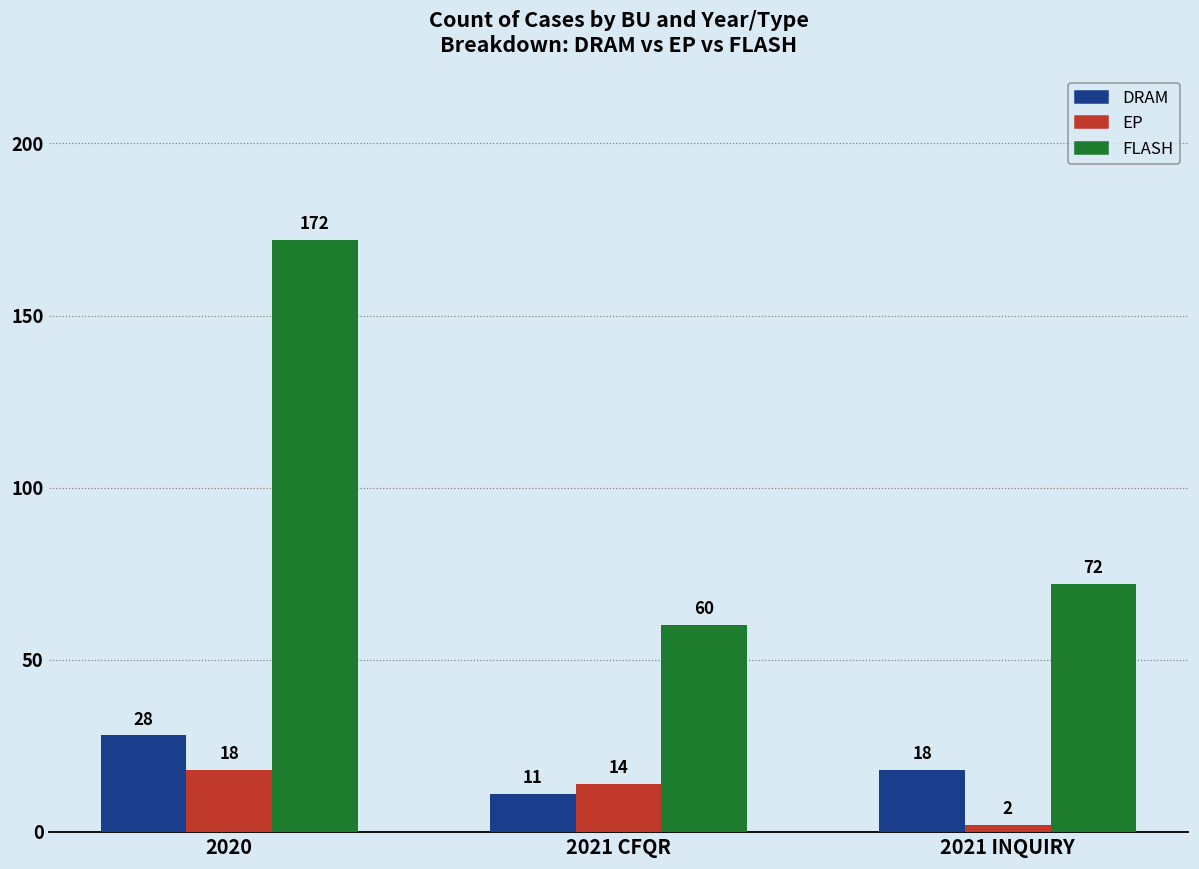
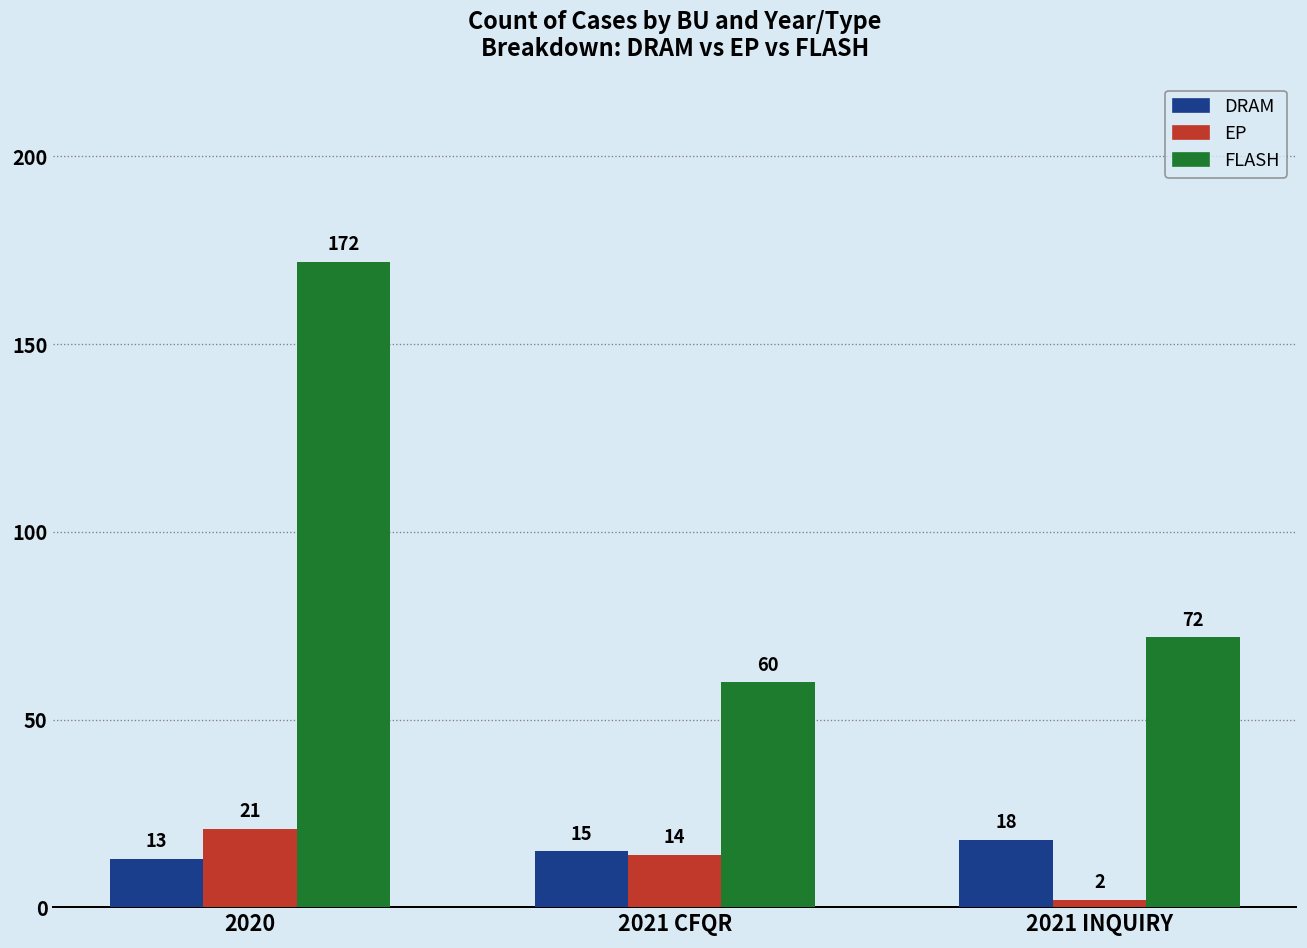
  {
    "DRAM": {
-     "2020": 28,
-     "2021 CFQR": 11,
+     "2020": 13,
+     "2021 CFQR": 15,
      "2021 INQUIRY": 18
    },
    "EP": {
-     "2020": 18,
+     "2020": 21,
      "2021 CFQR": 14,
      "2021 INQUIRY": 2
    },
    "FLASH": {
      "2020": 172,
      "2021 CFQR": 60,
      "2021 INQUIRY": 72
    }
  }
